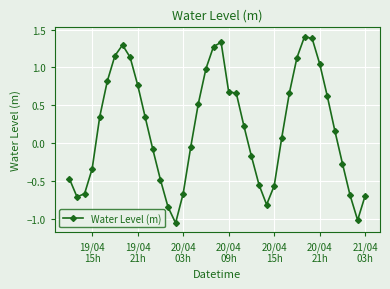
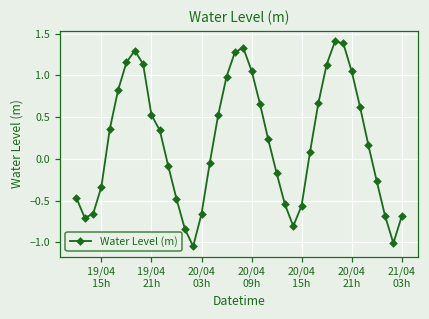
  {
    "19/04 15h": -0.3,
-   "19/04 21h": 0.8,
+   "19/04 21h": 0.5,
    "20/04 03h": -0.7,
-   "20/04 09h": 0.7,
+   "20/04 09h": 1.1,
    "20/04 15h": -0.6,
    "20/04 21h": 1.0,
    "21/04 03h": -0.7
  }
